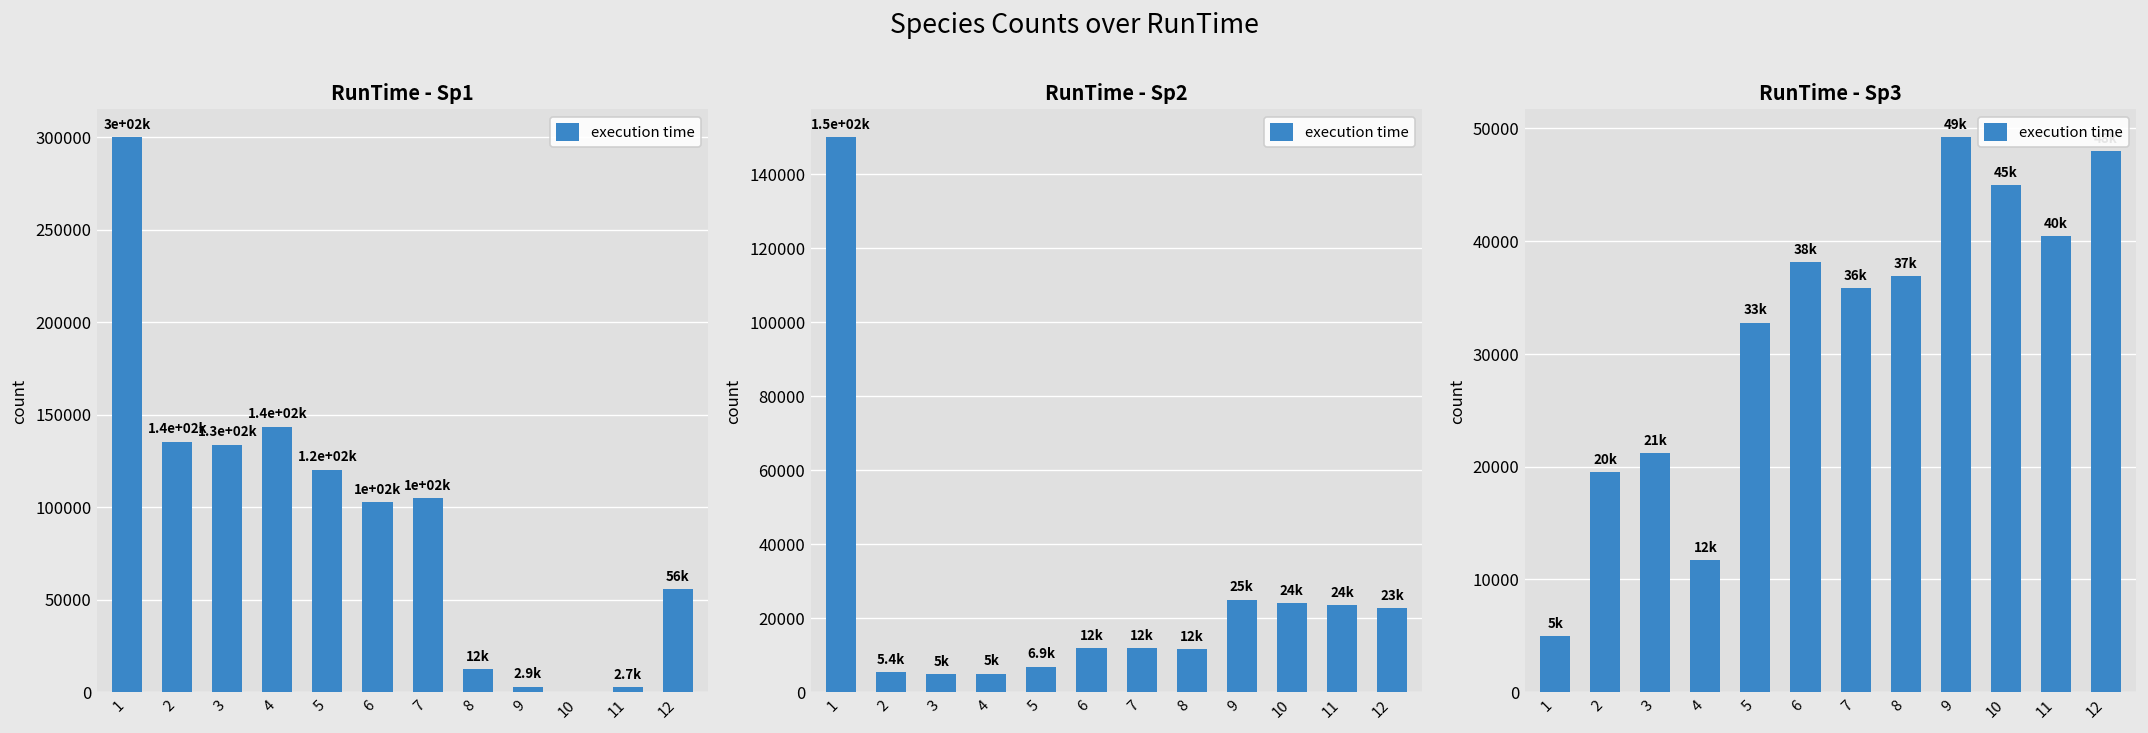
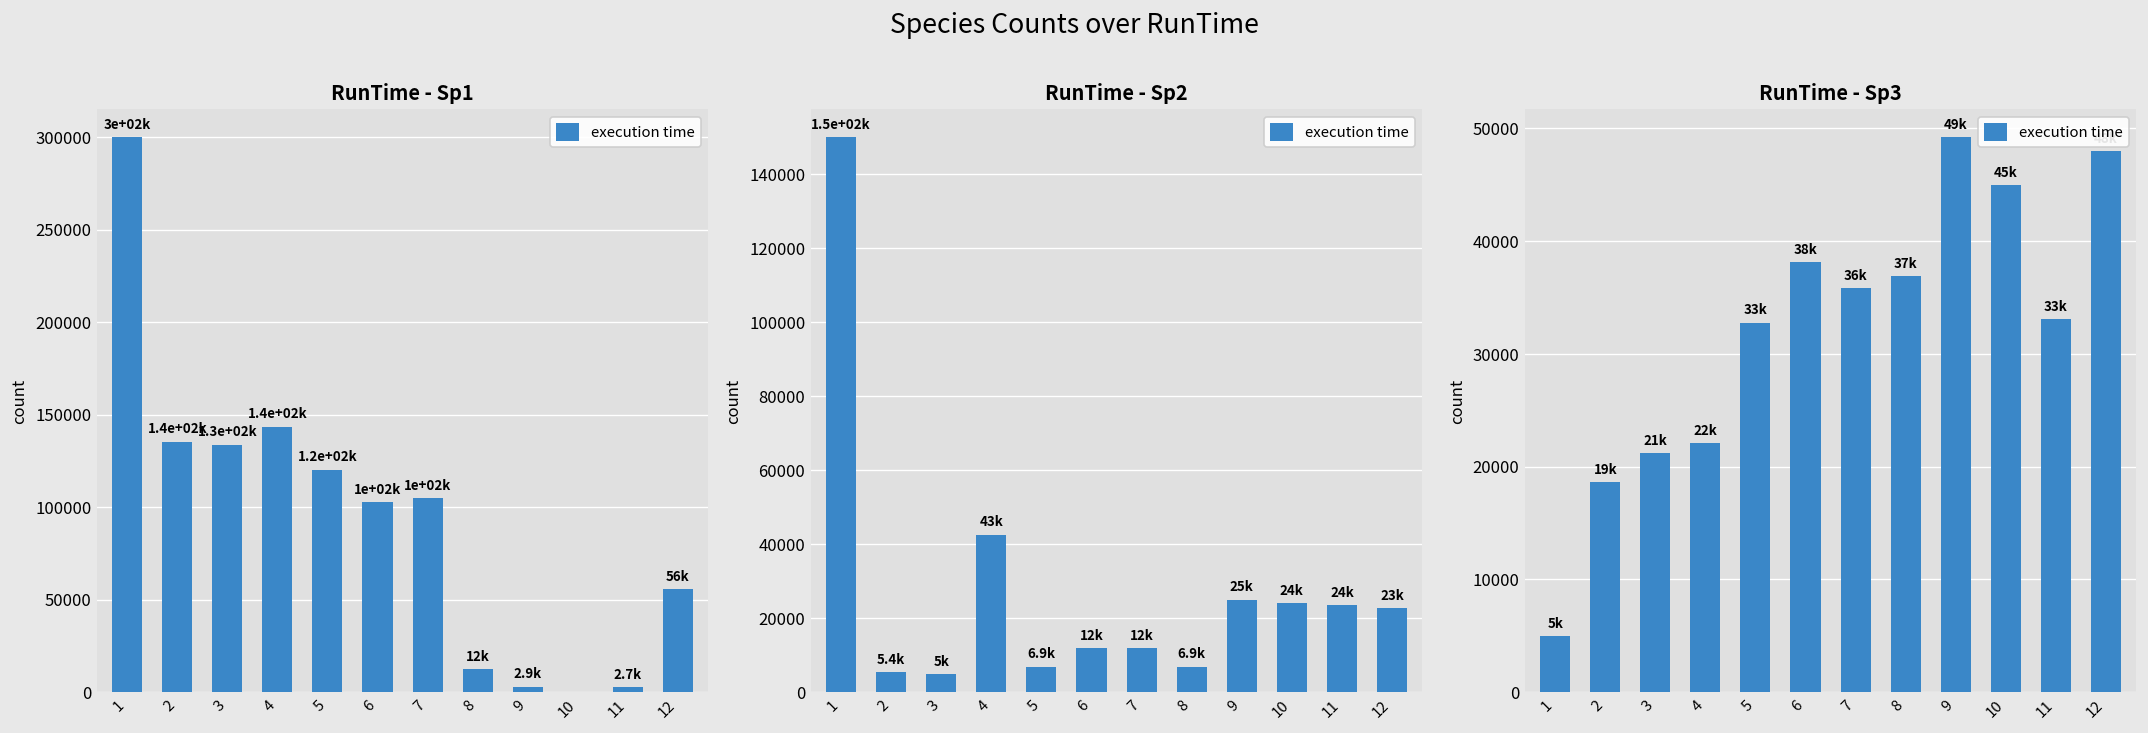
  {
    "RunTime - Sp1": {
      "1": "3e+02k",
      "5": "1.2e+02k",
      "8": "12k",
      "9": "2.9k",
      "11": "2.7k",
      "12": "56k"
    },
    "RunTime - Sp2": {
      "1": "1.5e+02k",
      "2": "5.4k",
      "3": "5k",
-     "4": "5k",
+     "4": "43k",
      "5": "6.9k",
      "6": "12k",
      "7": "12k",
-     "8": "12k",
+     "8": "6.9k",
      "9": "25k",
      "10": "24k",
      "11": "24k",
      "12": "23k"
    },
    "RunTime - Sp3": {
      "1": "5k",
-     "2": "20k",
+     "2": "19k",
      "3": "21k",
-     "4": "12k",
+     "4": "22k",
      "5": "33k",
      "6": "38k",
      "7": "36k",
      "8": "37k",
      "9": "49k",
      "10": "45k",
-     "11": "40k"
+     "11": "33k"
    }
  }
